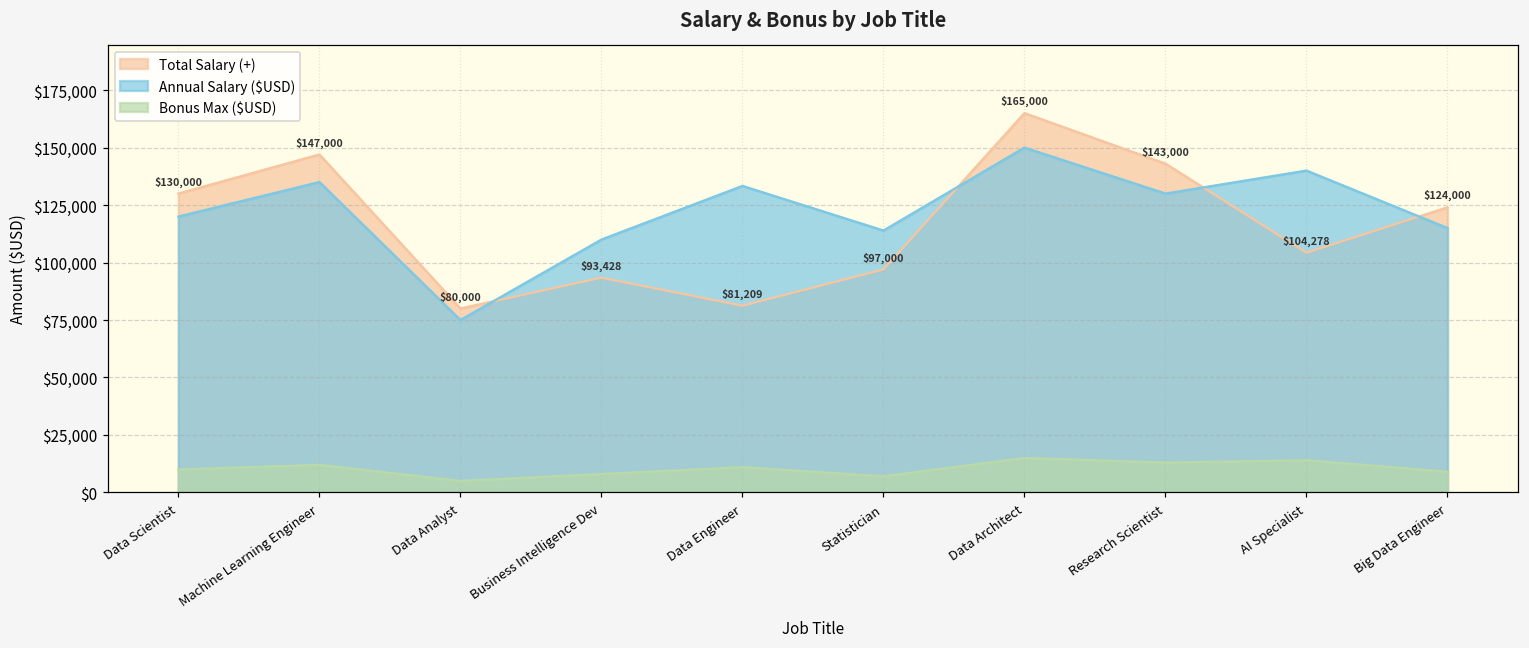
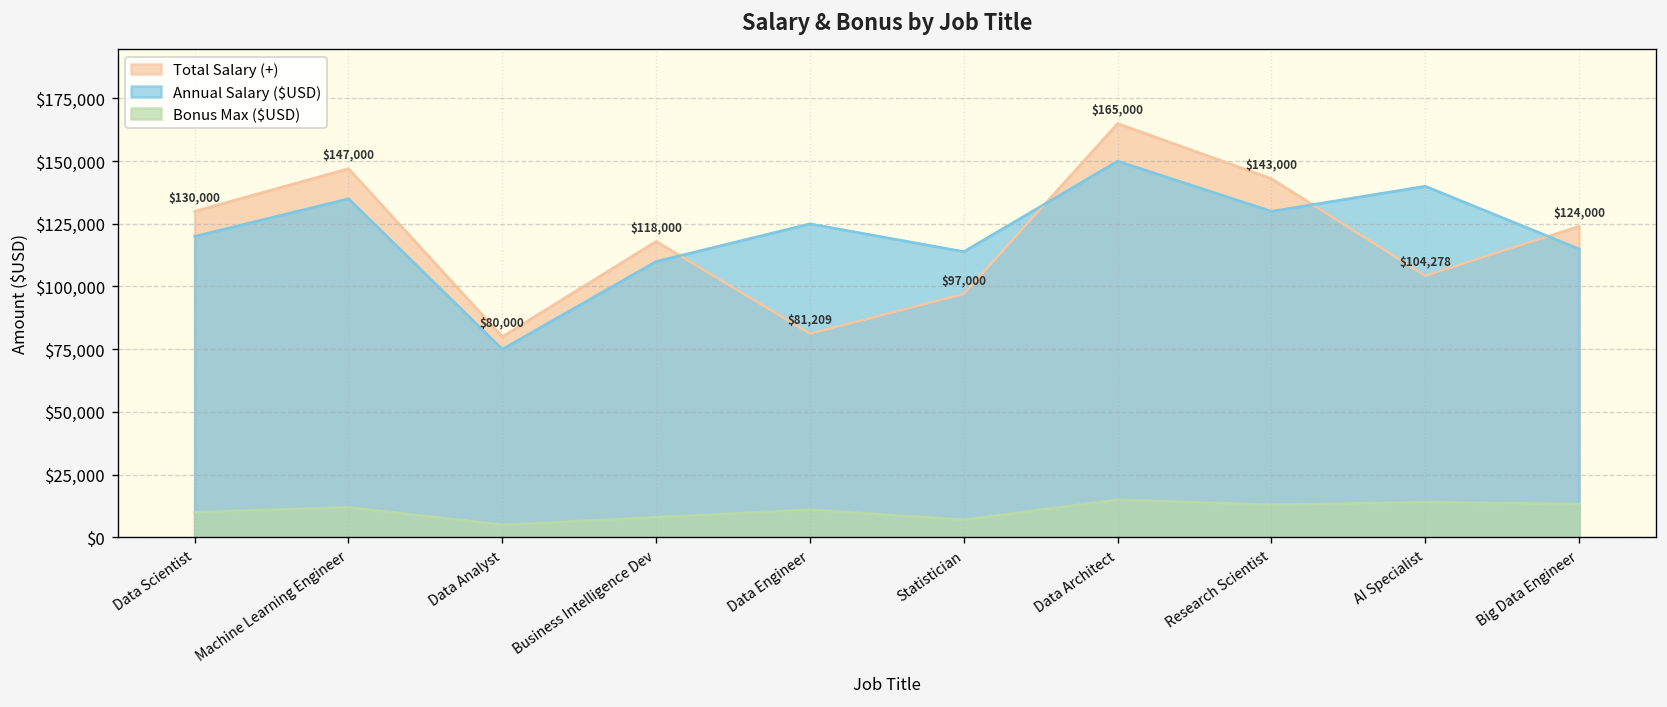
  {
    "Total Salary (+)": {
      "Data Scientist": "$130,000",
      "Machine Learning Engineer": "$147,000",
      "Data Analyst": "$80,000",
-     "Business Intelligence Dev": "$93,428",
+     "Business Intelligence Dev": "$118,000",
      "Data Engineer": "$81,209",
      "Statistician": "$97,000",
      "Data Architect": "$165,000",
      "Research Scientist": "$143,000",
      "AI Specialist": "$104,278",
      "Big Data Engineer": "$124,000"
    },
    "Annual Salary ($USD)": {
      "Data Scientist": "$120,000",
      "Machine Learning Engineer": "$135,000",
      "Data Analyst": "$75,000",
      "Business Intelligence Dev": "$110,000",
-     "Data Engineer": "$133,000",
+     "Data Engineer": "$125,000",
      "Statistician": "$114,000",
      "Data Architect": "$150,000",
      "Research Scientist": "$130,000",
      "AI Specialist": "$140,000",
      "Big Data Engineer": "$115,000"
    },
    "Bonus Max ($USD)": {
      "Data Scientist": "$10,000",
      "Machine Learning Engineer": "$12,000",
      "Data Analyst": "$5,000",
      "Business Intelligence Dev": "$8,000",
      "Data Engineer": "$11,000",
      "Statistician": "$7,000",
      "Data Architect": "$15,000",
      "Research Scientist": "$13,000",
      "AI Specialist": "$14,000",
-     "Big Data Engineer": "$9,000"
+     "Big Data Engineer": "$13,000"
    }
  }
